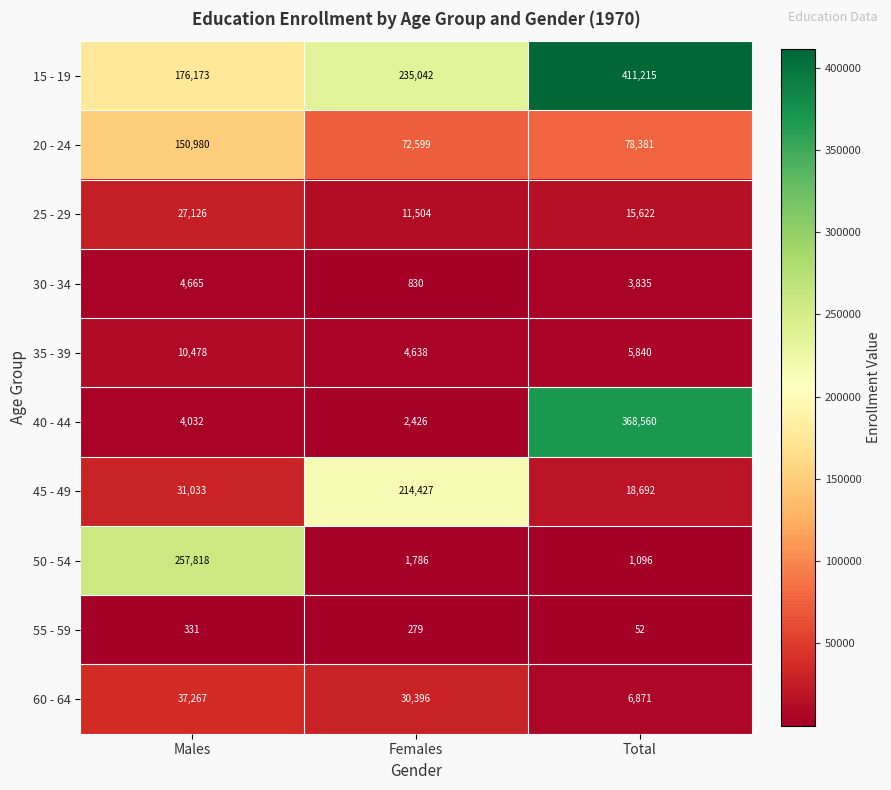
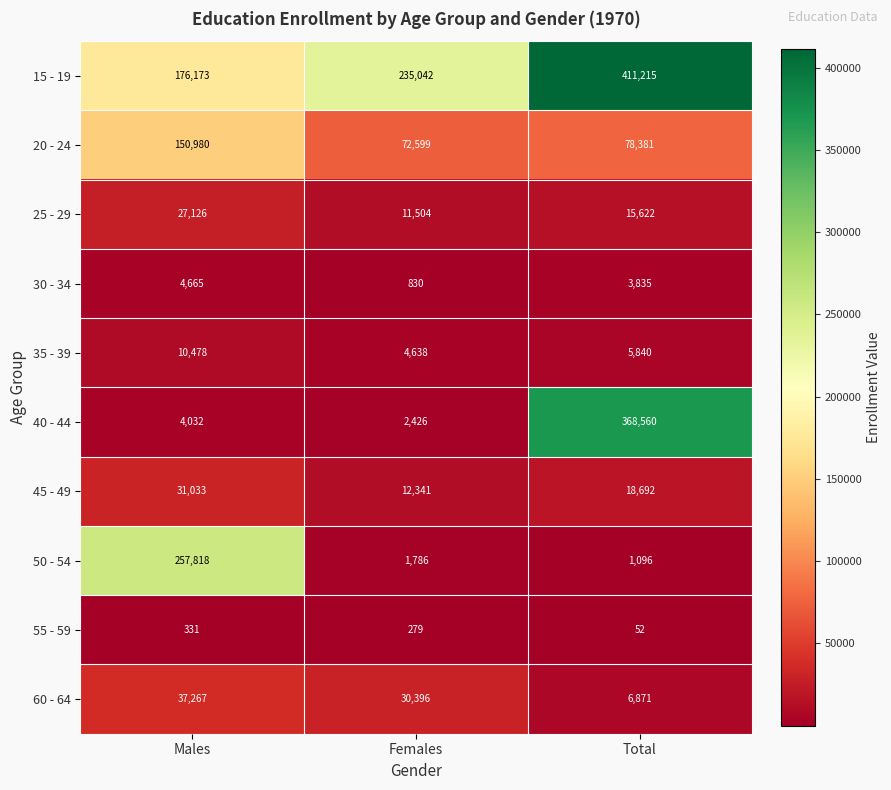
  {
    "15 - 19": {
      "Males": "176,173",
      "Females": "235,042",
      "Total": "411,215"
    },
    "20 - 24": {
      "Males": "150,980",
      "Females": "72,599",
      "Total": "78,381"
    },
    "25 - 29": {
      "Males": "27,126",
      "Females": "11,504",
      "Total": "15,622"
    },
    "30 - 34": {
      "Males": "4,665",
      "Females": "830",
      "Total": "3,835"
    },
    "35 - 39": {
      "Males": "10,478",
      "Females": "4,638",
      "Total": "5,840"
    },
    "40 - 44": {
      "Males": "4,032",
      "Females": "2,426",
      "Total": "368,560"
    },
    "45 - 49": {
      "Males": "31,033",
-     "Females": "214,427",
+     "Females": "12,341",
      "Total": "18,692"
    },
    "50 - 54": {
      "Males": "257,818",
      "Females": "1,786",
      "Total": "1,096"
    },
    "55 - 59": {
      "Males": "331",
      "Females": "279",
      "Total": "52"
    },
    "60 - 64": {
      "Males": "37,267",
      "Females": "30,396",
      "Total": "6,871"
    }
  }
